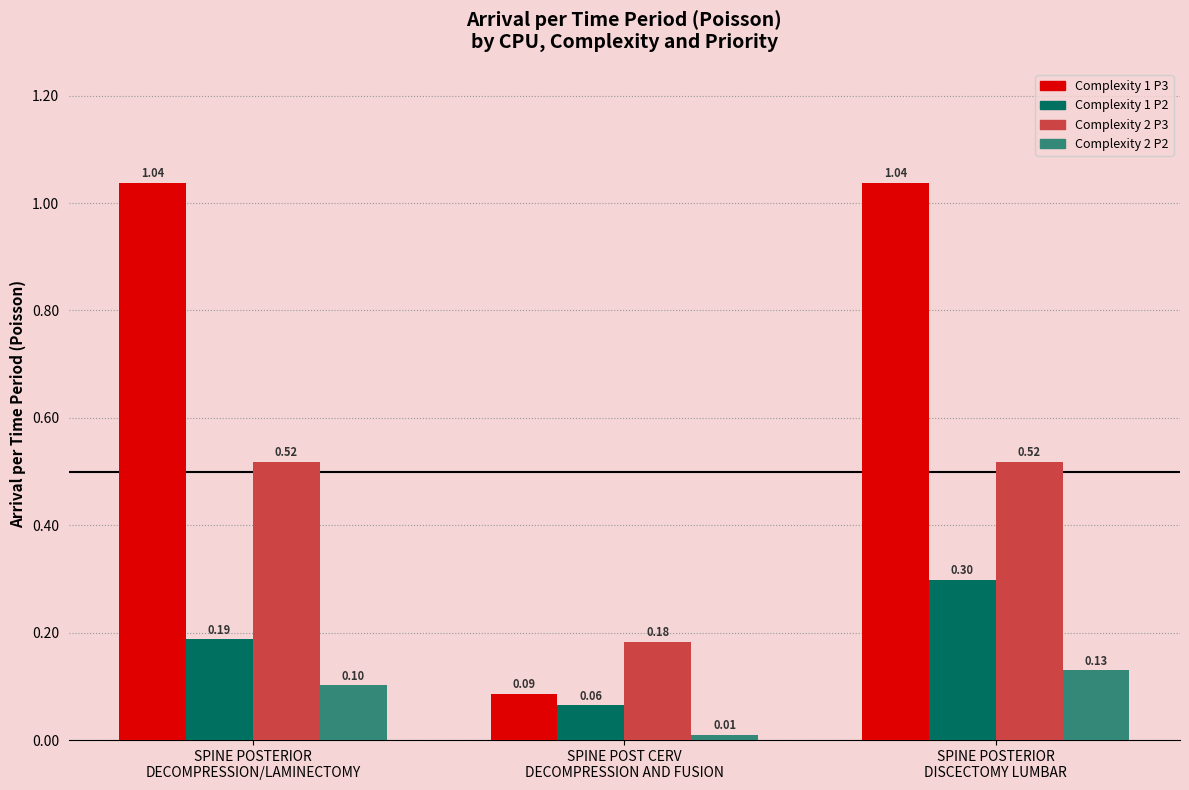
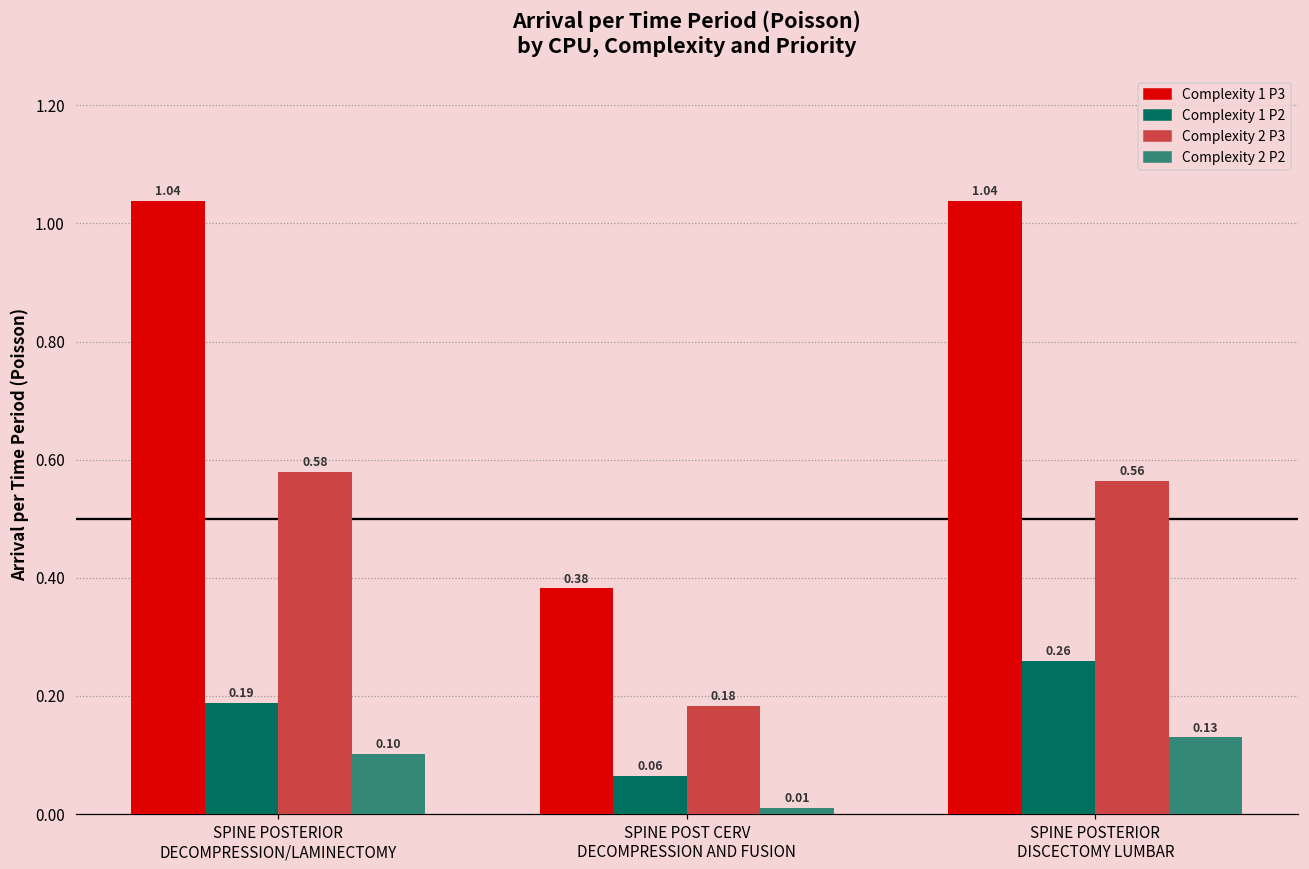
  {
    "Complexity 1 P3": {
      "SPINE POSTERIOR DECOMPRESSION/LAMINECTOMY": 1.04,
-     "SPINE POST CERV DECOMPRESSION AND FUSION": 0.09,
+     "SPINE POST CERV DECOMPRESSION AND FUSION": 0.38,
      "SPINE POSTERIOR DISCECTOMY LUMBAR": 1.04
    },
    "Complexity 1 P2": {
      "SPINE POSTERIOR DECOMPRESSION/LAMINECTOMY": 0.19,
      "SPINE POST CERV DECOMPRESSION AND FUSION": 0.06,
-     "SPINE POSTERIOR DISCECTOMY LUMBAR": 0.30
+     "SPINE POSTERIOR DISCECTOMY LUMBAR": 0.26
    },
    "Complexity 2 P3": {
-     "SPINE POSTERIOR DECOMPRESSION/LAMINECTOMY": 0.52,
+     "SPINE POSTERIOR DECOMPRESSION/LAMINECTOMY": 0.58,
      "SPINE POST CERV DECOMPRESSION AND FUSION": 0.18,
-     "SPINE POSTERIOR DISCECTOMY LUMBAR": 0.52
+     "SPINE POSTERIOR DISCECTOMY LUMBAR": 0.56
    },
    "Complexity 2 P2": {
      "SPINE POSTERIOR DECOMPRESSION/LAMINECTOMY": 0.10,
      "SPINE POST CERV DECOMPRESSION AND FUSION": 0.01,
      "SPINE POSTERIOR DISCECTOMY LUMBAR": 0.13
    }
  }
